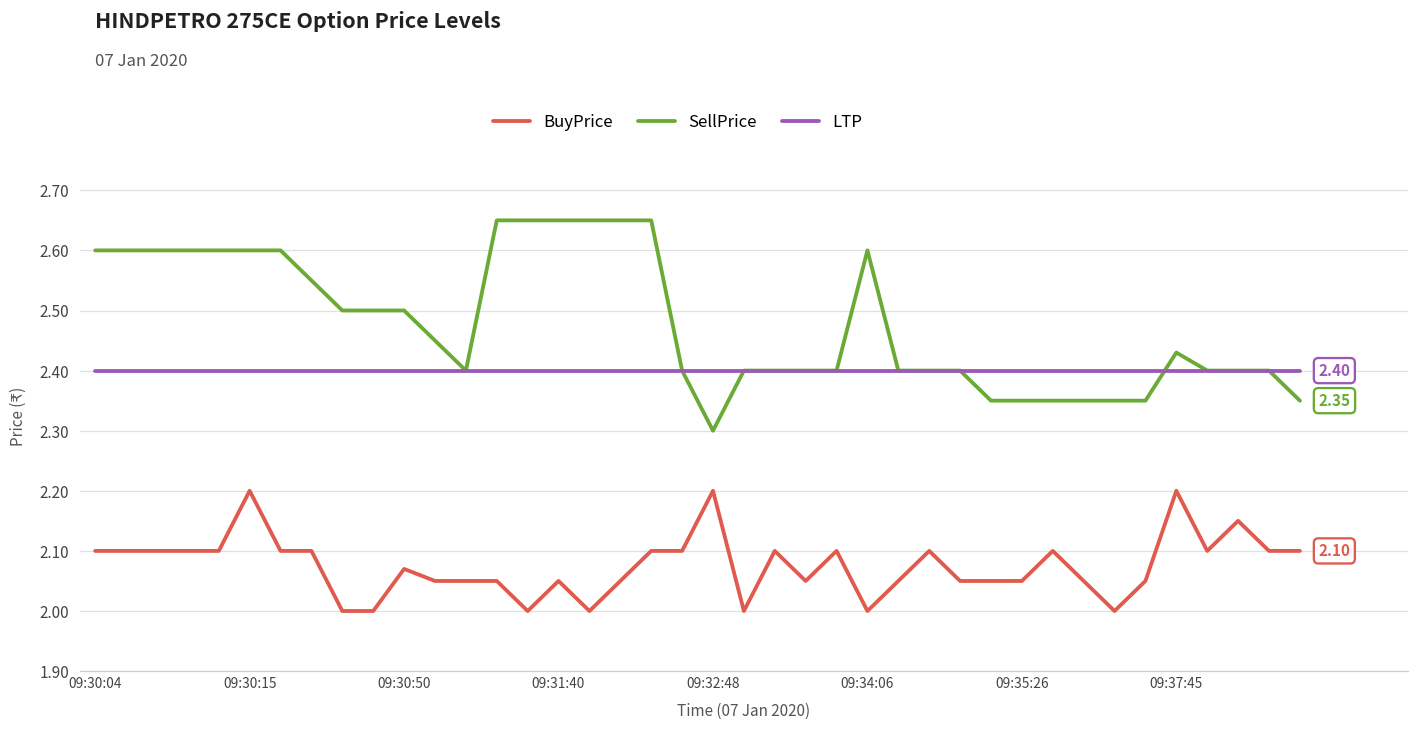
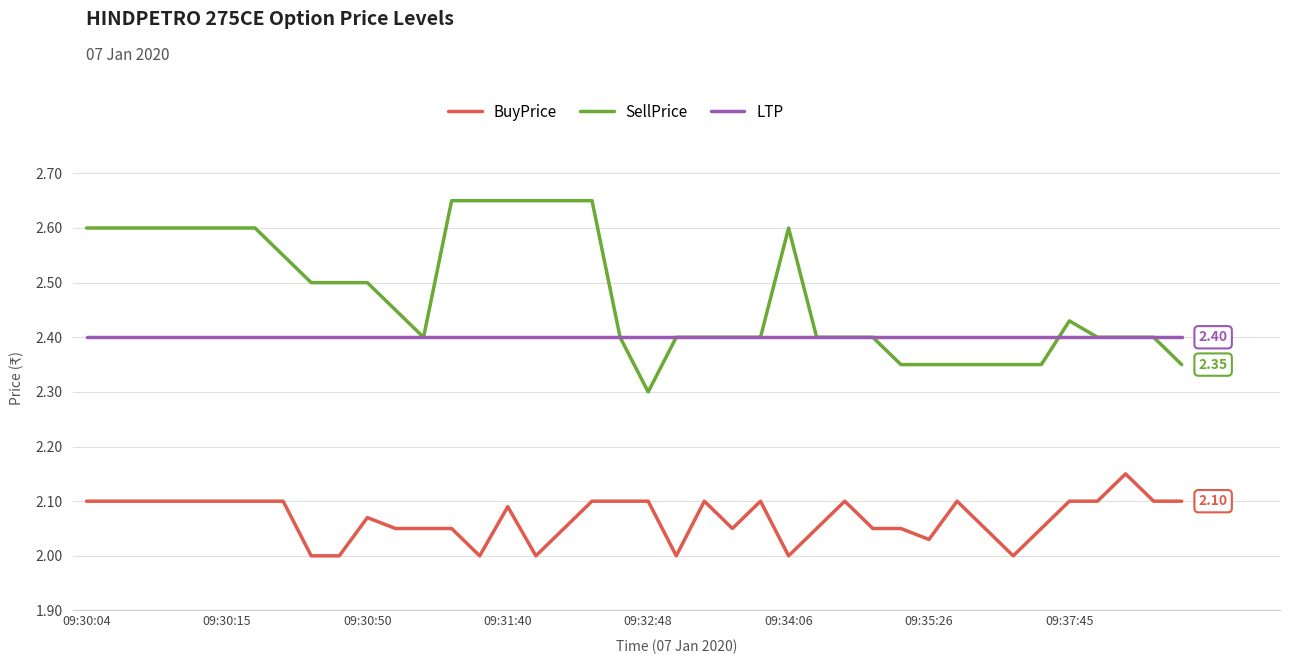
  {
    "BuyPrice": {
-     "09:30:15": 2.2,
+     "09:30:15": 2.1,
      "09:30:50": 2.07,
-     "09:31:40": 2.05,
-     "09:32:48": 2.2,
+     "09:31:40": 2.09,
+     "09:32:48": 2.1,
      "09:34:06": 2.00,
-     "09:35:26": 2.05,
-     "09:37:45": 2.2
+     "09:35:26": 2.03,
+     "09:37:45": 2.1
    },
    "SellPrice": {
      "09:30:15": 2.60,
      "09:30:50": 2.50,
      "09:31:40": 2.65,
      "09:32:48": 2.30,
      "09:34:06": 2.60,
      "09:35:26": 2.35,
      "09:37:45": 2.43
    },
    "LTP": {
      "09:30:15": 2.40,
      "09:30:50": 2.40,
      "09:31:40": 2.40,
      "09:32:48": 2.40,
      "09:34:06": 2.40,
      "09:35:26": 2.40,
      "09:37:45": 2.40
    }
  }
